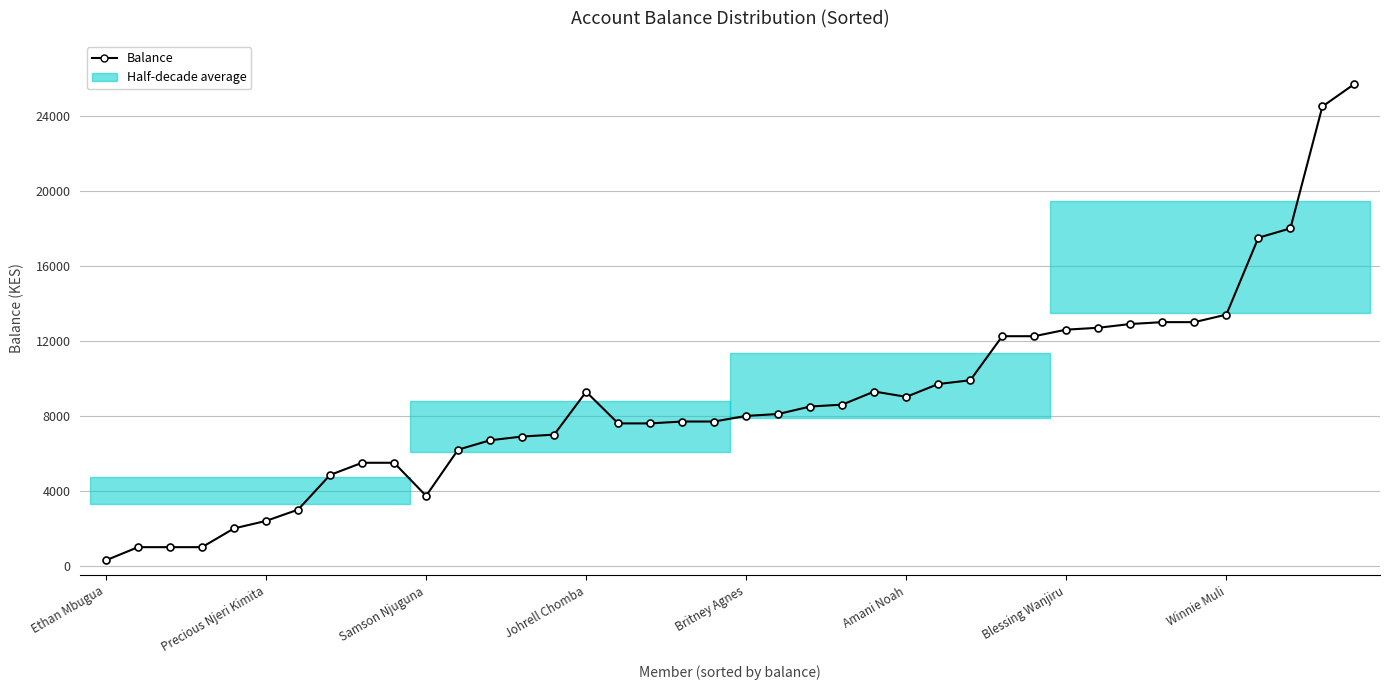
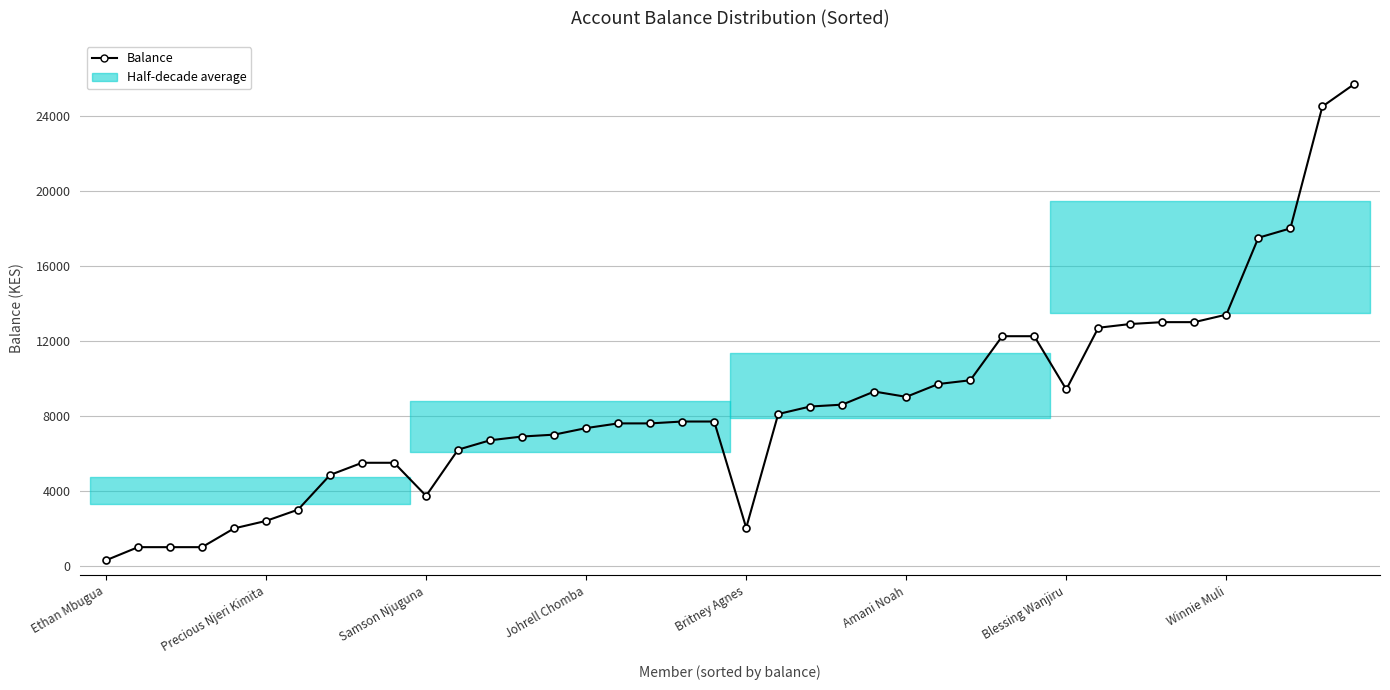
  {
    "Ethan Mbugua": 300,
    "Precious Njeri Kimita": 2400,
    "Samson Njuguna": 3700,
-   "Johrell Chomba": 9300,
-   "Britney Agnes": 8000,
+   "Johrell Chomba": 7400,
+   "Britney Agnes": 2000,
    "Amani Noah": 9000,
-   "Blessing Wanjiru": 12600,
+   "Blessing Wanjiru": 9400,
    "Winnie Muli": 13400
  }
